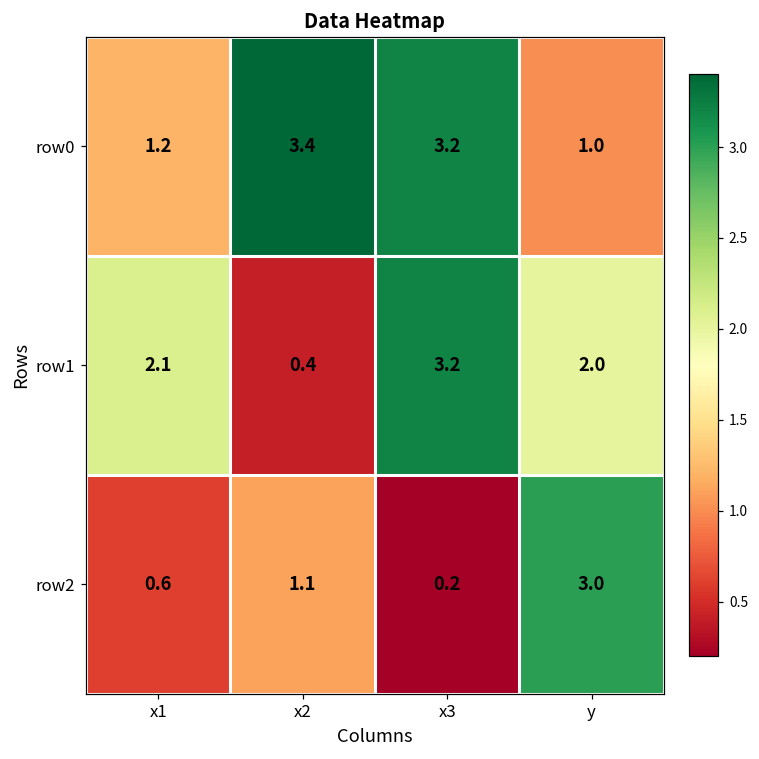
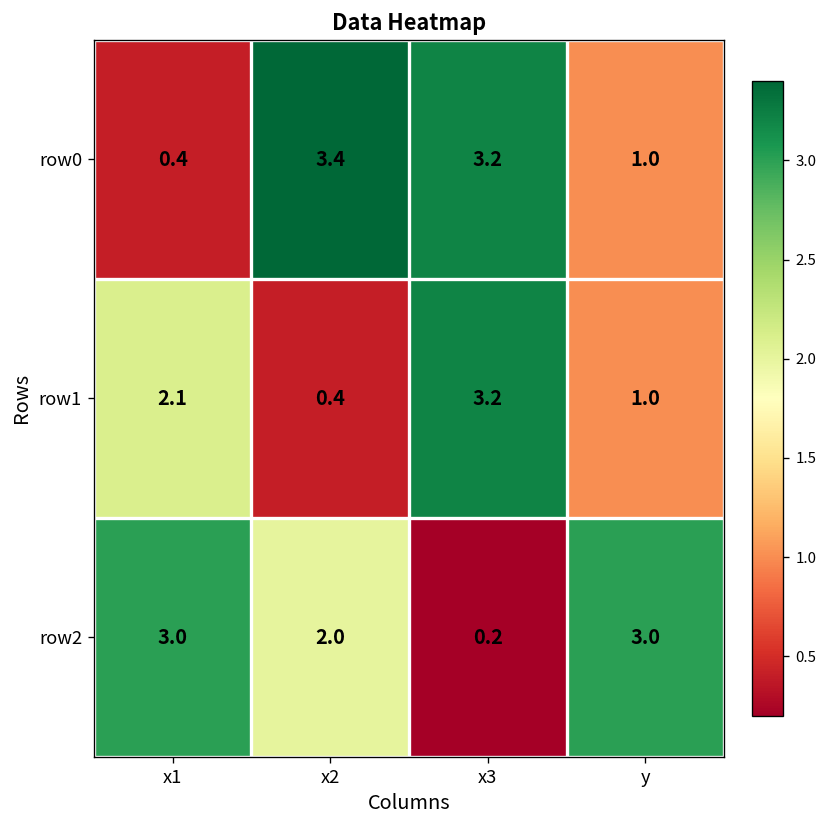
  {
    "row0": {
-     "x1": 1.2,
+     "x1": 0.4,
      "x2": 3.4,
      "x3": 3.2,
      "y": 1.0
    },
    "row1": {
      "x1": 2.1,
      "x2": 0.4,
      "x3": 3.2,
-     "y": 2.0
+     "y": 1.0
    },
    "row2": {
-     "x1": 0.6,
-     "x2": 1.1,
+     "x1": 3.0,
+     "x2": 2.0,
      "x3": 0.2,
      "y": 3.0
    }
  }
